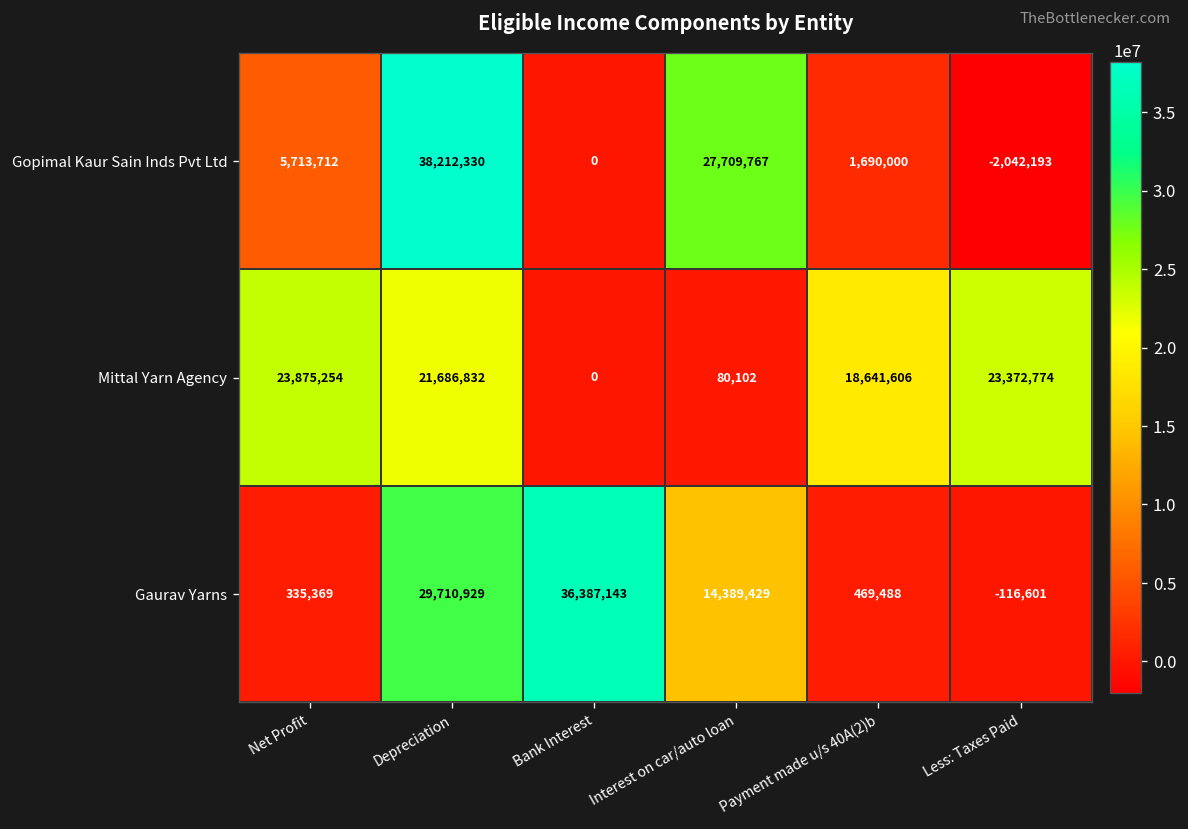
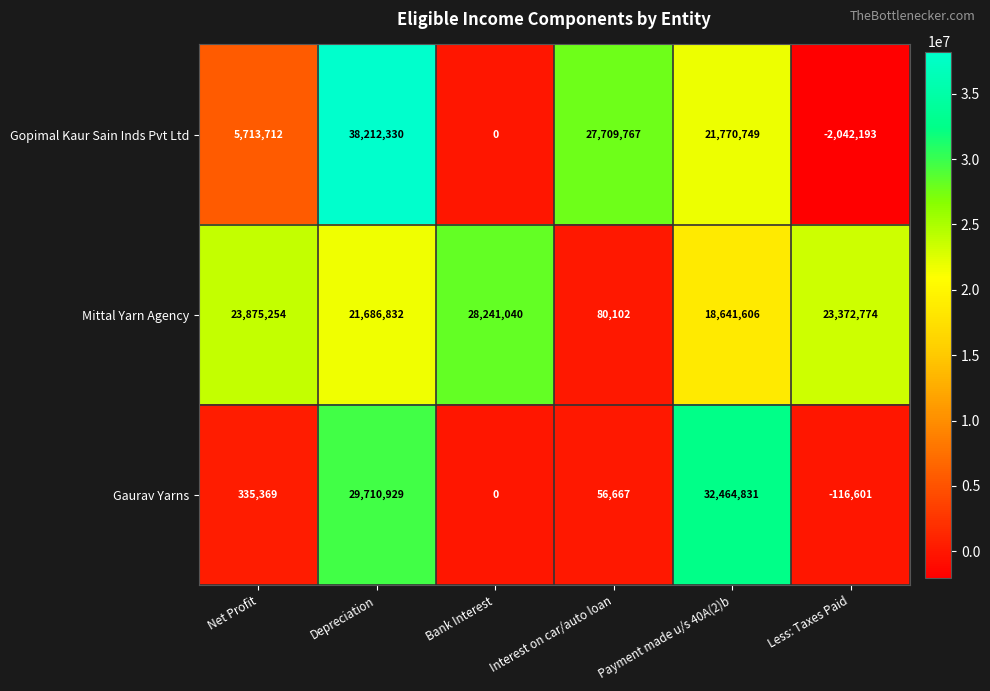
  {
    "Gopimal Kaur Sain Inds Pvt Ltd": {
      "Net Profit": "5,713,712",
      "Depreciation": "38,212,330",
      "Bank Interest": "0",
      "Interest on car/auto loan": "27,709,767",
-     "Payment made u/s 40A(2)b": "1,690,000",
+     "Payment made u/s 40A(2)b": "21,770,749",
      "Less: Taxes Paid": "-2,042,193"
    },
    "Mittal Yarn Agency": {
      "Net Profit": "23,875,254",
      "Depreciation": "21,686,832",
-     "Bank Interest": "0",
+     "Bank Interest": "28,241,040",
      "Interest on car/auto loan": "80,102",
      "Payment made u/s 40A(2)b": "18,641,606",
      "Less: Taxes Paid": "23,372,774"
    },
    "Gaurav Yarns": {
      "Net Profit": "335,369",
      "Depreciation": "29,710,929",
-     "Bank Interest": "36,387,143",
-     "Interest on car/auto loan": "14,389,429",
-     "Payment made u/s 40A(2)b": "469,488",
+     "Bank Interest": "0",
+     "Interest on car/auto loan": "56,667",
+     "Payment made u/s 40A(2)b": "32,464,831",
      "Less: Taxes Paid": "-116,601"
    }
  }
